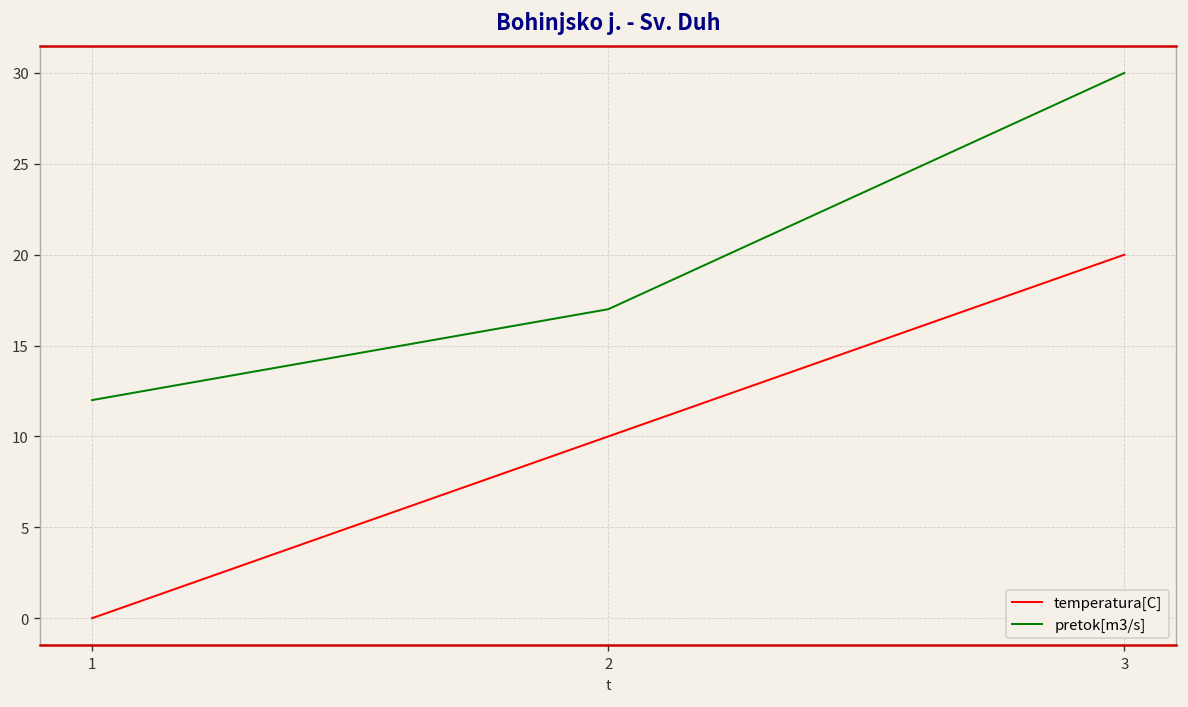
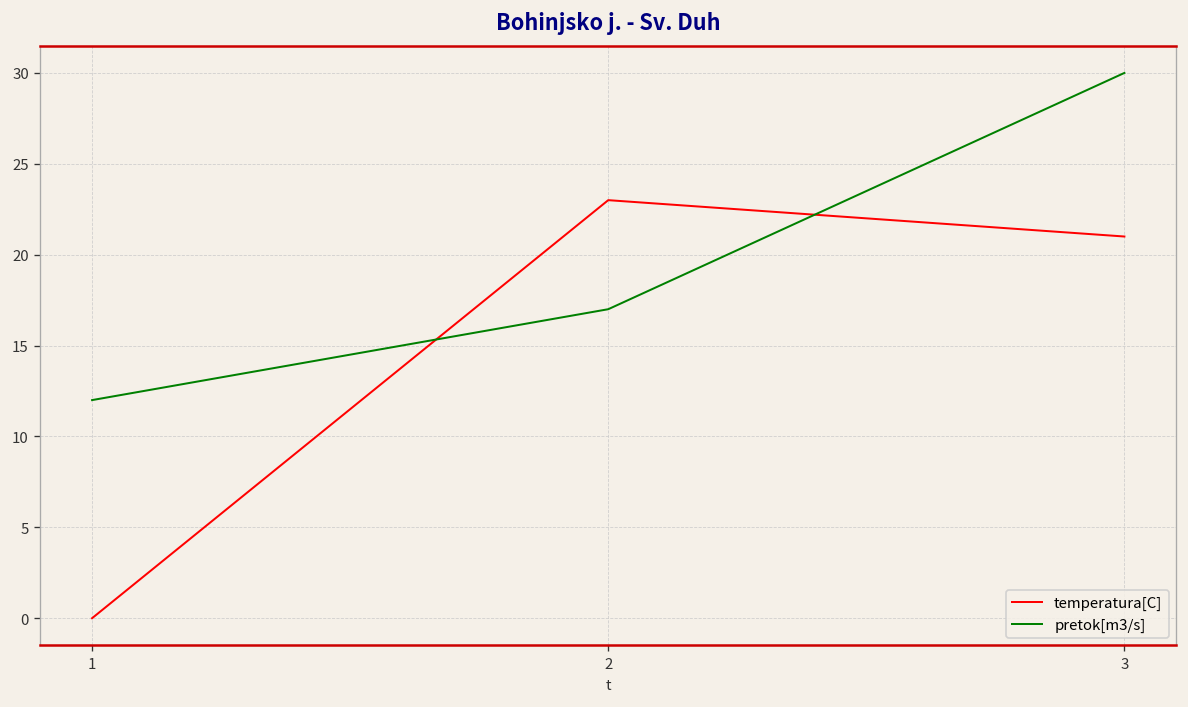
  {
    "temperatura[C]": {
      "1": 0,
-     "2": 10,
-     "3": 20
+     "2": 23,
+     "3": 21
    },
    "pretok[m3/s]": {
      "1": 12,
      "2": 17,
      "3": 30
    }
  }
